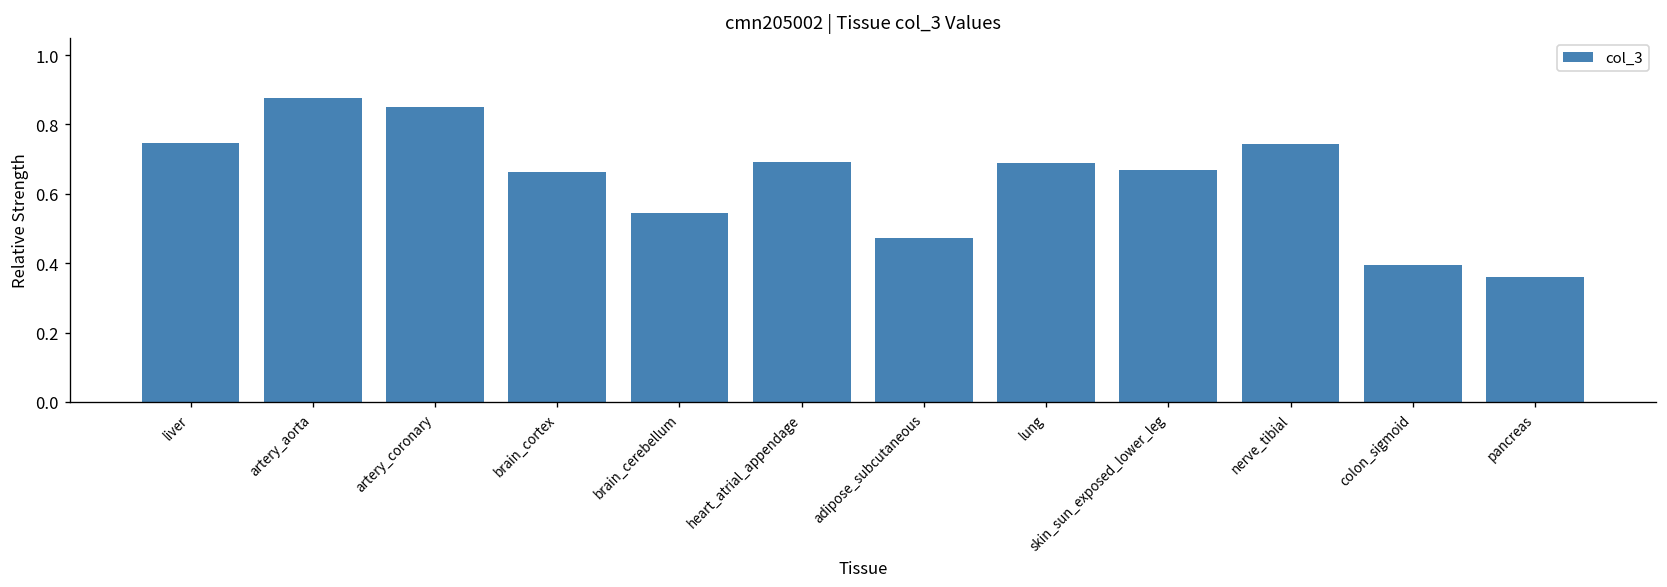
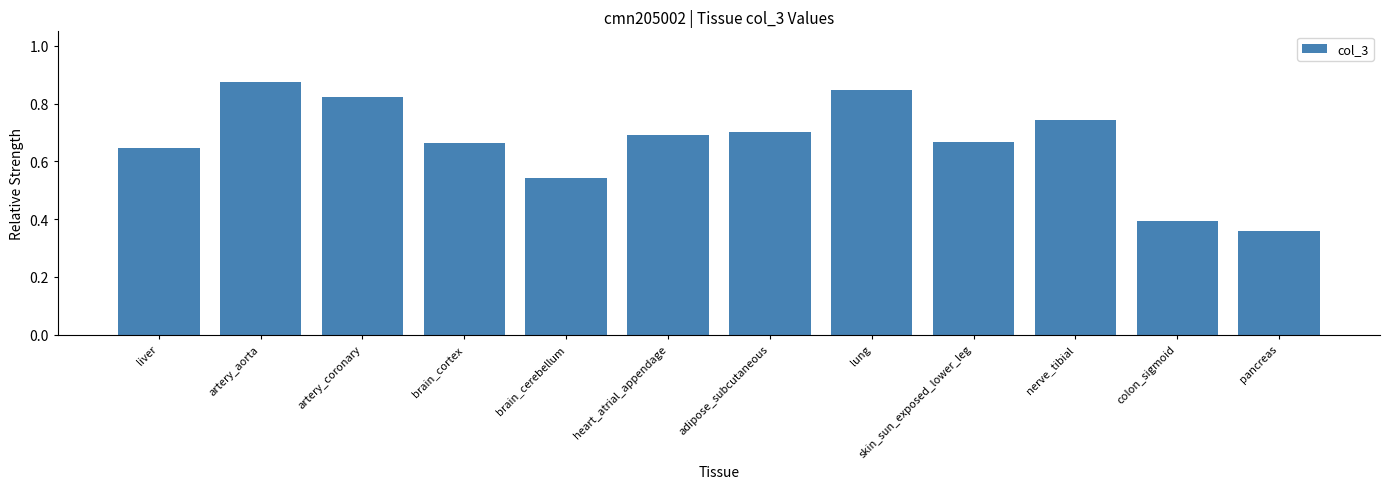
  {
-   "liver": 0.75,
+   "liver": 0.65,
    "artery_aorta": 0.87,
-   "artery_coronary": 0.85,
+   "artery_coronary": 0.82,
    "brain_cortex": 0.66,
    "brain_cerebellum": 0.54,
    "heart_atrial_appendage": 0.69,
-   "adipose_subcutaneous": 0.47,
-   "lung": 0.69,
+   "adipose_subcutaneous": 0.70,
+   "lung": 0.85,
    "skin_sun_exposed_lower_leg": 0.67,
    "nerve_tibial": 0.74,
    "colon_sigmoid": 0.39,
    "pancreas": 0.36
  }
